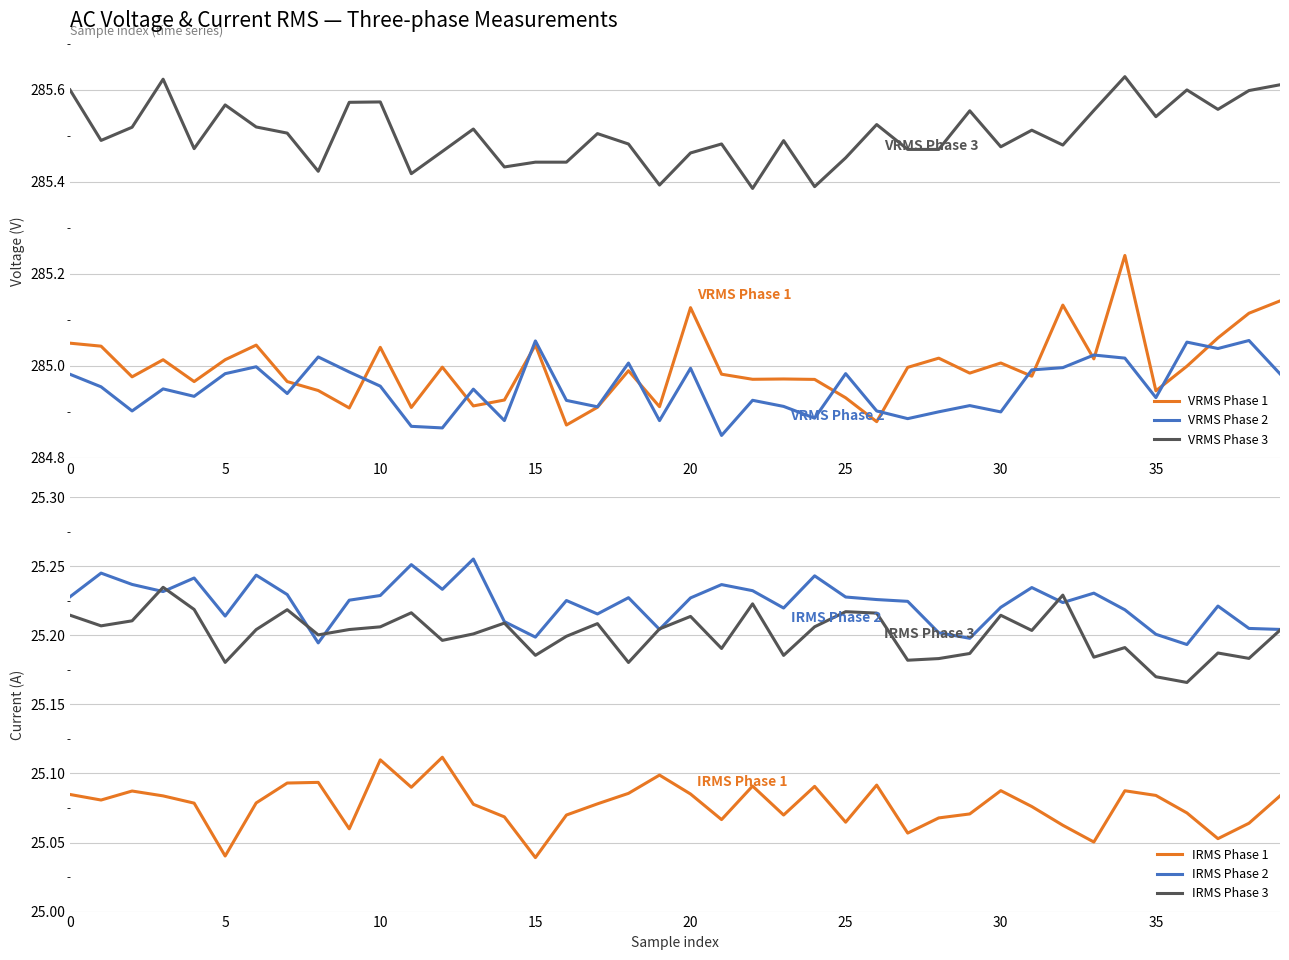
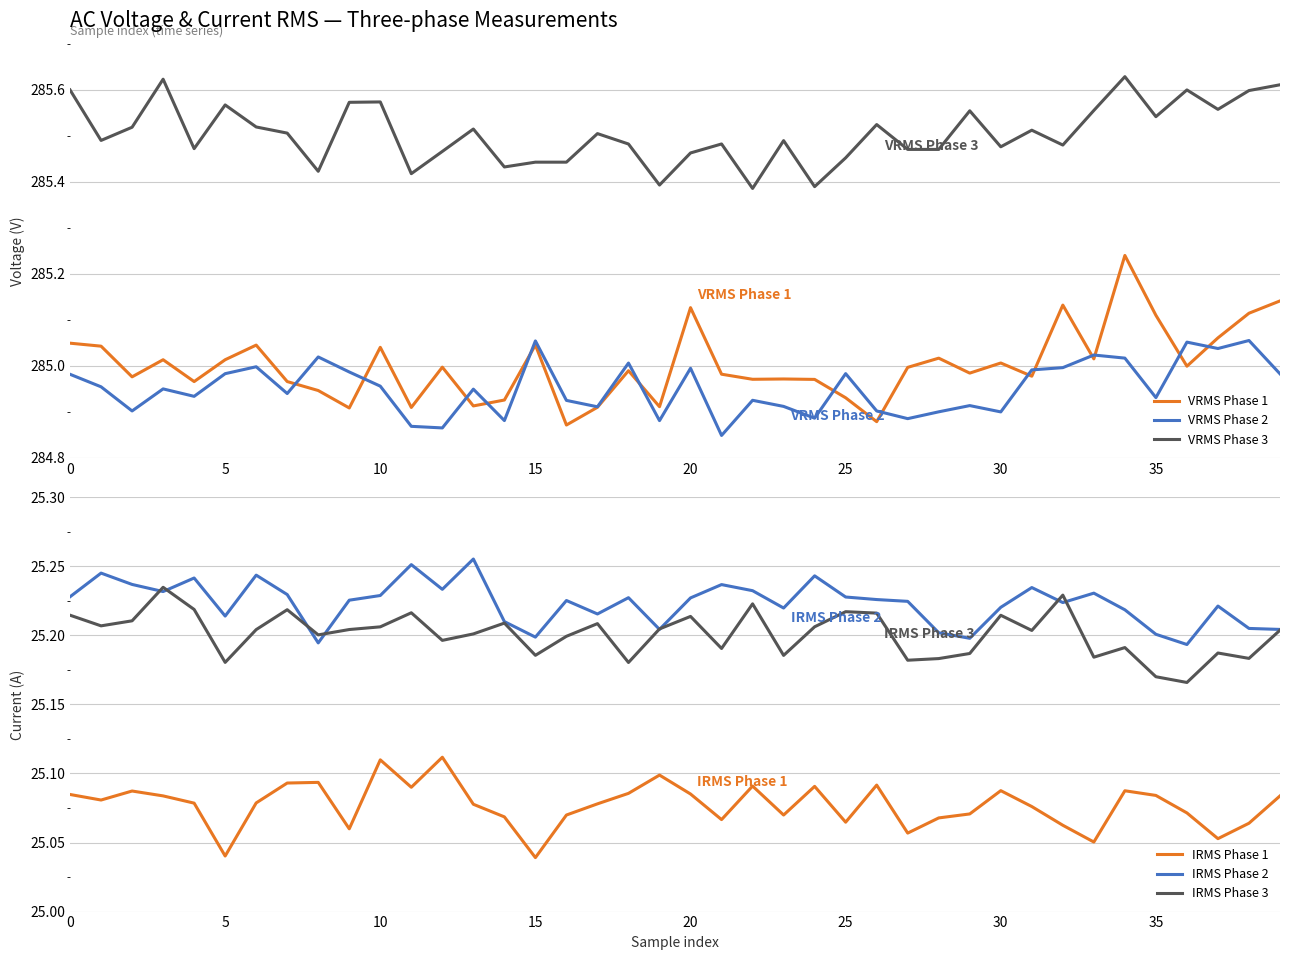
  {
    "AC Voltage & Current RMS — Three-phase Measurements": {
      "VRMS Phase 1": {
        "0": 285.05,
        "5": 285.01,
        "10": 285.04,
        "15": 285.05,
        "25": 284.93,
        "30": 285.01,
-       "35": 284.95
+       "35": 285.11
      },
      "VRMS Phase 2": {
        "0": 284.98,
        "5": 284.98,
        "10": 284.96,
        "15": 285.05,
        "20": 284.99,
        "25": 284.98,
        "30": 284.90,
        "35": 284.93
      },
      "VRMS Phase 3": {
        "0": 285.60,
        "5": 285.57,
        "10": 285.57,
        "15": 285.44,
        "20": 285.46,
        "25": 285.45,
        "30": 285.48,
        "35": 285.54
      }
    }
  }
